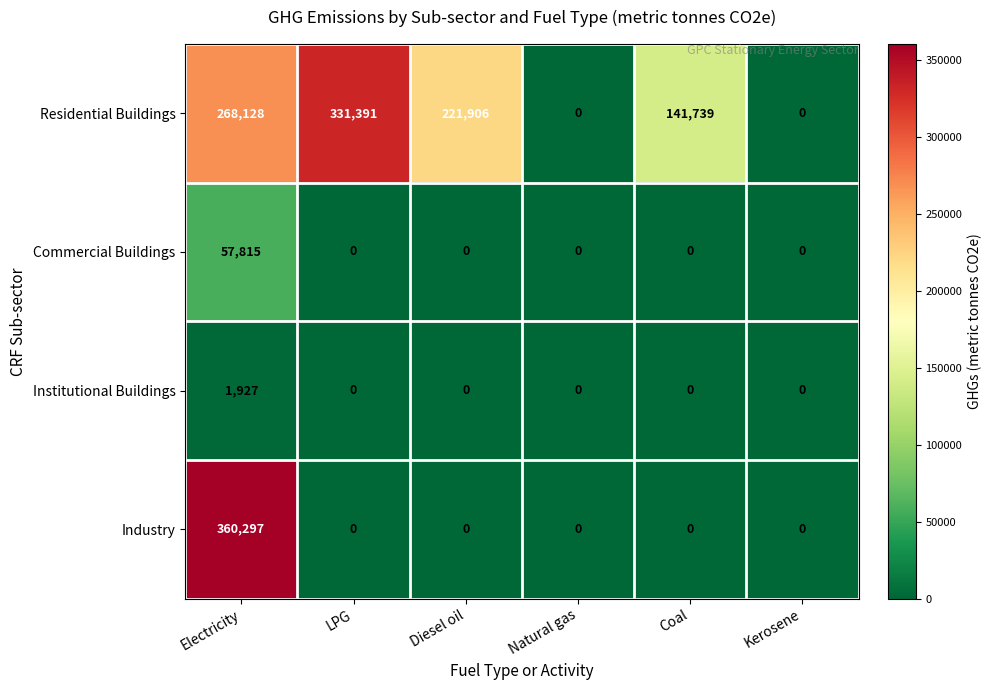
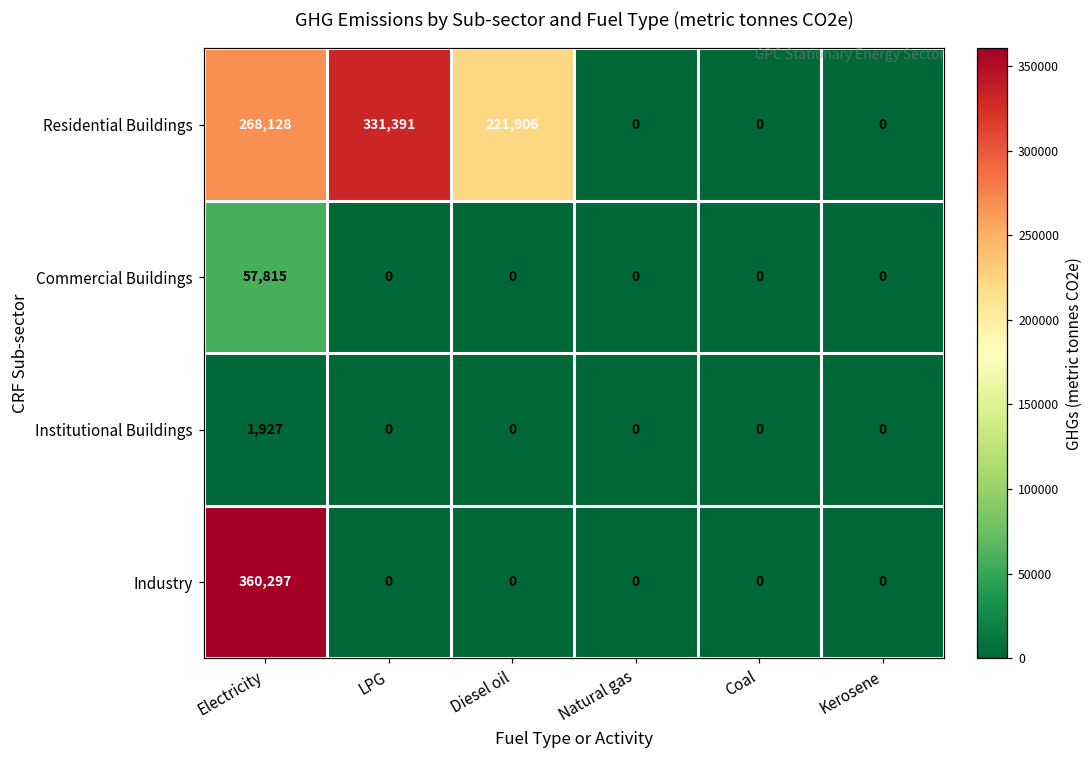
  {
    "Residential Buildings": {
      "Electricity": "268,128",
      "LPG": "331,391",
      "Diesel oil": "221,906",
      "Natural gas": "0",
-     "Coal": "141,739"
+     "Coal": "0"
    },
    "Commercial Buildings": {
      "Electricity": "57,815",
      "LPG": "0",
      "Diesel oil": "0",
      "Natural gas": "0",
      "Coal": "0",
      "Kerosene": "0"
    },
    "Institutional Buildings": {
      "Electricity": "1,927",
      "LPG": "0",
      "Diesel oil": "0",
      "Natural gas": "0",
      "Coal": "0",
      "Kerosene": "0"
    },
    "Industry": {
      "Electricity": "360,297",
      "LPG": "0",
      "Diesel oil": "0",
      "Natural gas": "0",
      "Coal": "0",
      "Kerosene": "0"
    }
  }
